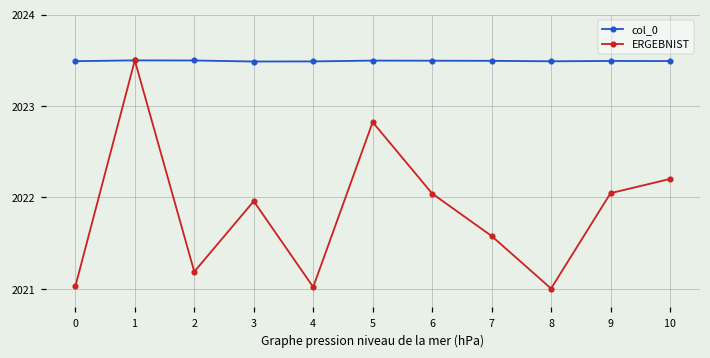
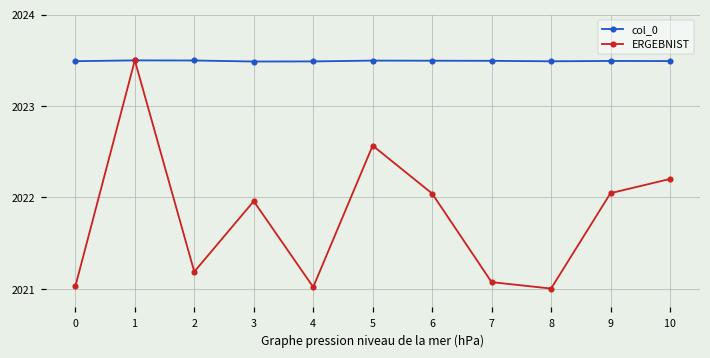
  {
    "col_0": {
      "0": 2023.5,
      "2": 2023.5,
      "3": 2023.5,
      "4": 2023.5,
      "5": 2023.5,
      "6": 2023.5,
      "7": 2023.5,
      "8": 2023.5,
      "9": 2023.5,
      "10": 2023.5
    },
    "ERGEBNIST": {
      "0": 2021.0,
      "2": 2021.2,
      "3": 2022.0,
      "4": 2021.0,
-     "5": 2022.8,
+     "5": 2022.6,
      "6": 2022.0,
-     "7": 2021.6,
+     "7": 2021.1,
      "8": 2021.0,
      "9": 2022.0,
      "10": 2022.2
    }
  }
